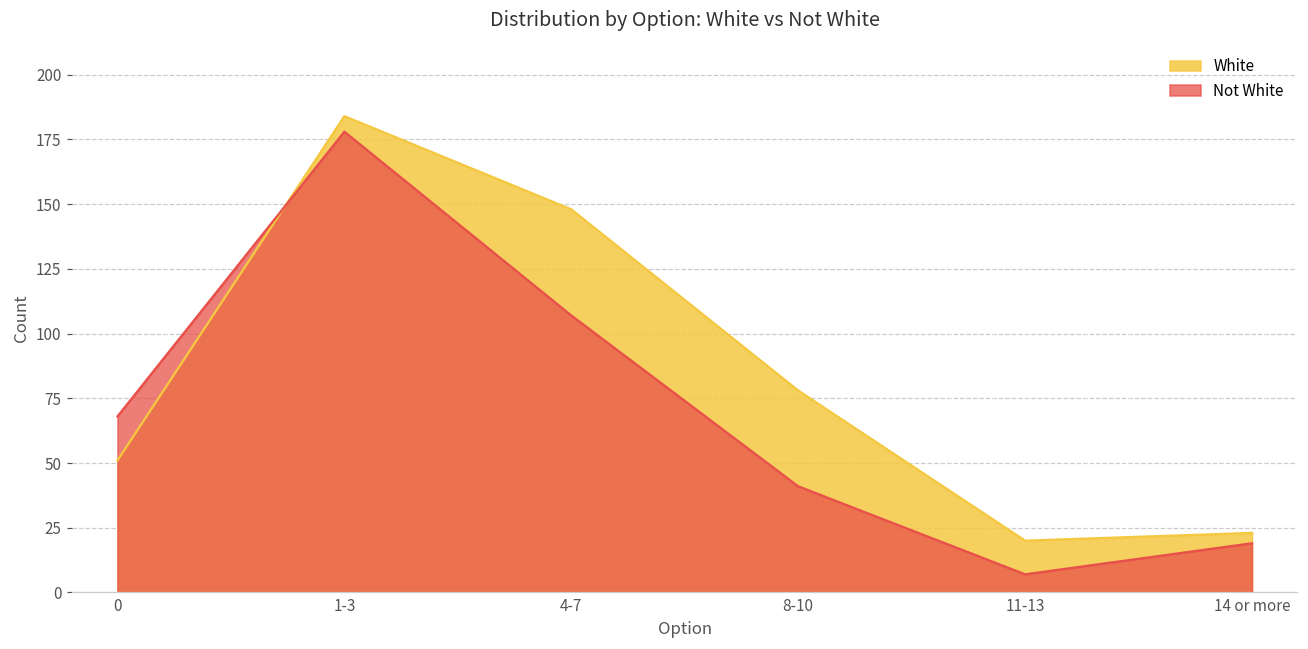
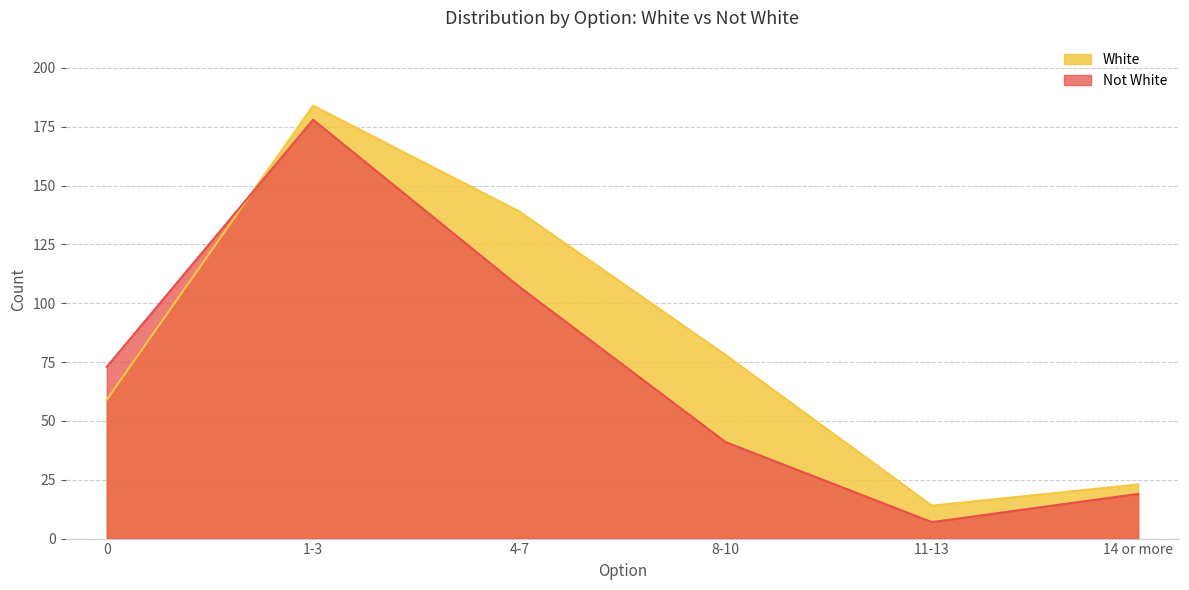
  {
    "White": {
-     "0": 51,
+     "0": 59,
      "1-3": 184,
-     "4-7": 148,
+     "4-7": 139,
      "8-10": 78,
-     "11-13": 20,
+     "11-13": 14,
      "14 or more": 23
    },
    "Not White": {
-     "0": 68,
+     "0": 73,
      "1-3": 178,
      "4-7": 107,
      "8-10": 41,
      "11-13": 7,
      "14 or more": 19
    }
  }
